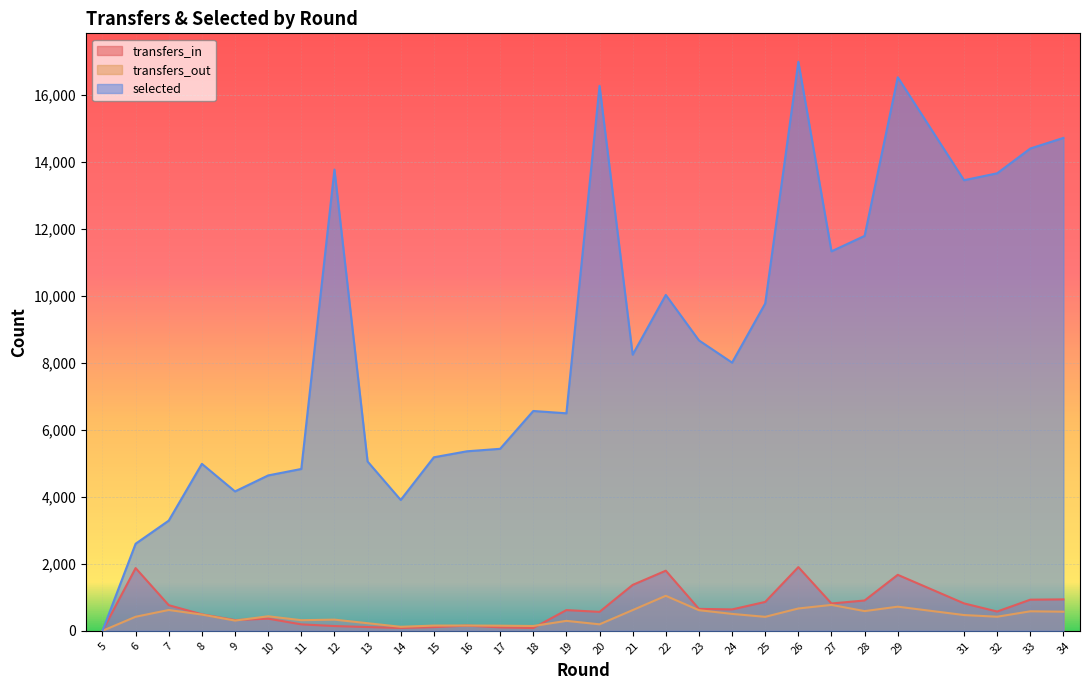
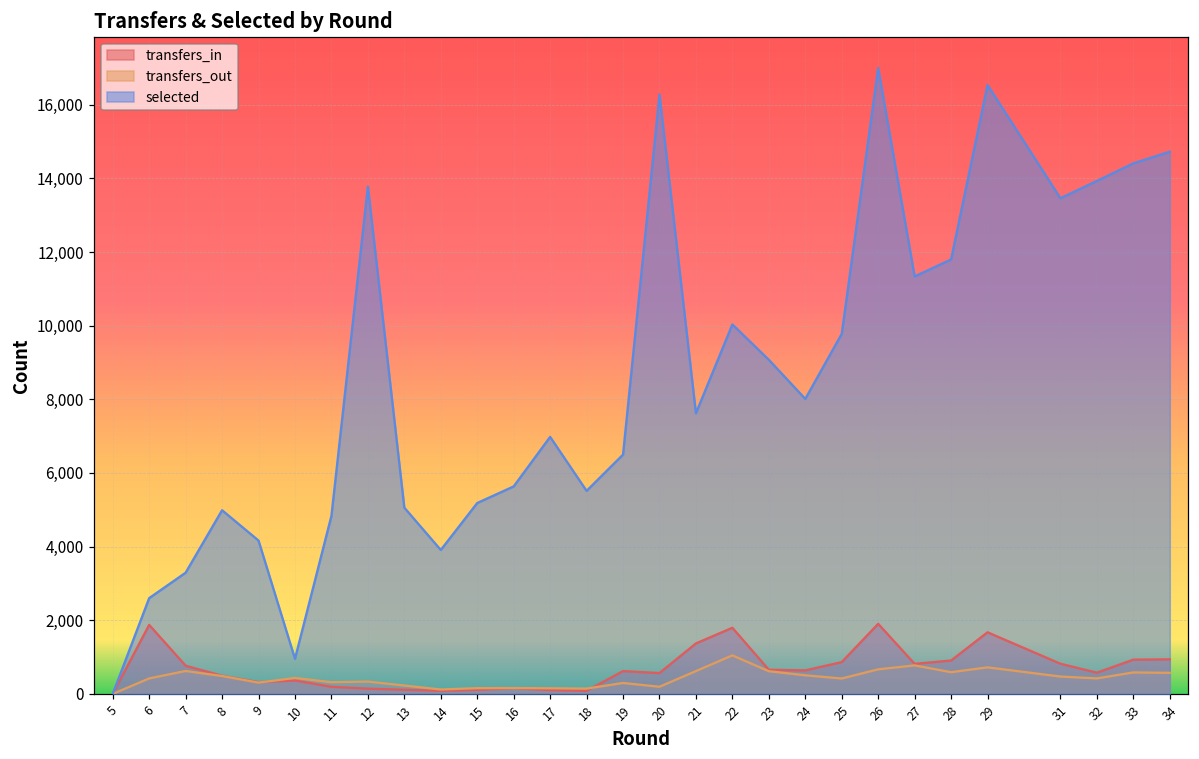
  {
    "selected": {
      "6": "2,600",
      "7": "3,300",
      "8": "5,000",
      "9": "4,200",
-     "10": "4,600",
+     "10": "1,000",
      "11": "4,800",
      "12": "13,800",
      "13": "5,100",
      "14": "3,900",
      "15": "5,200",
-     "16": "5,400",
-     "17": "5,400",
-     "18": "6,600",
+     "16": "5,600",
+     "17": "7,000",
+     "18": "5,500",
      "19": "6,500",
      "20": "16,300",
-     "21": "8,300",
+     "21": "7,600",
      "22": "10,000",
-     "23": "8,700",
+     "23": "9,100",
      "24": "8,000",
      "25": "9,800",
      "26": "17,000",
      "27": "11,300",
      "28": "11,800",
      "29": "16,500",
      "31": "13,500",
-     "32": "13,700",
+     "32": "13,900",
      "33": "14,400",
      "34": "14,700"
    }
  }
